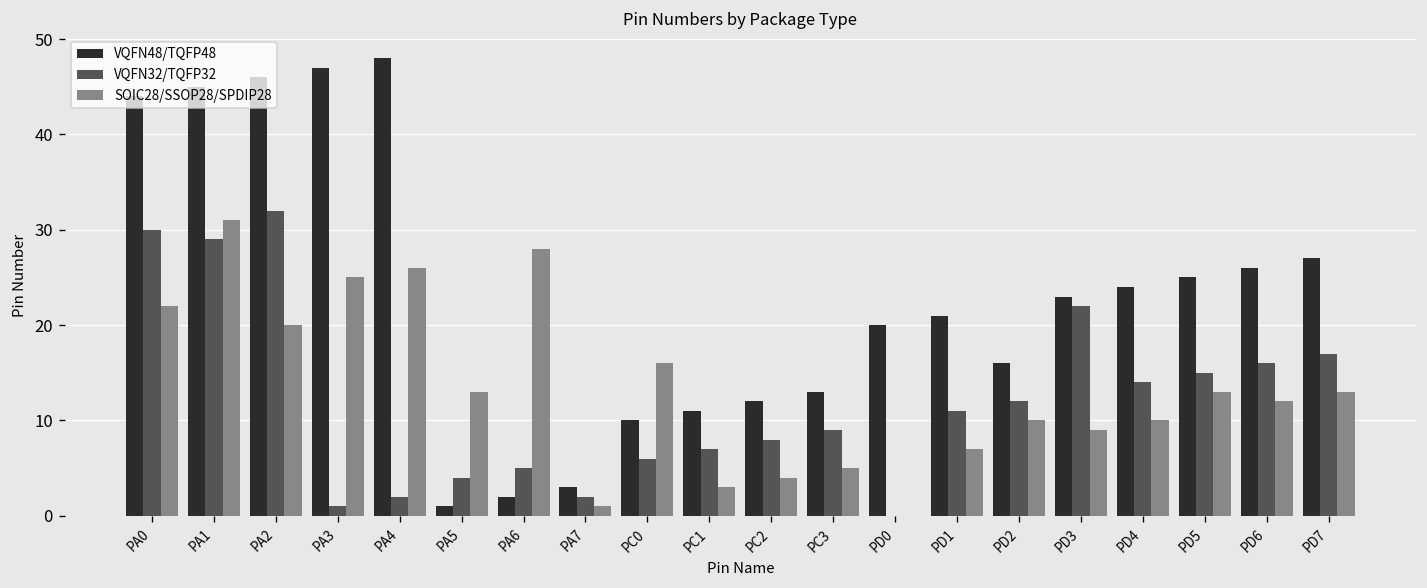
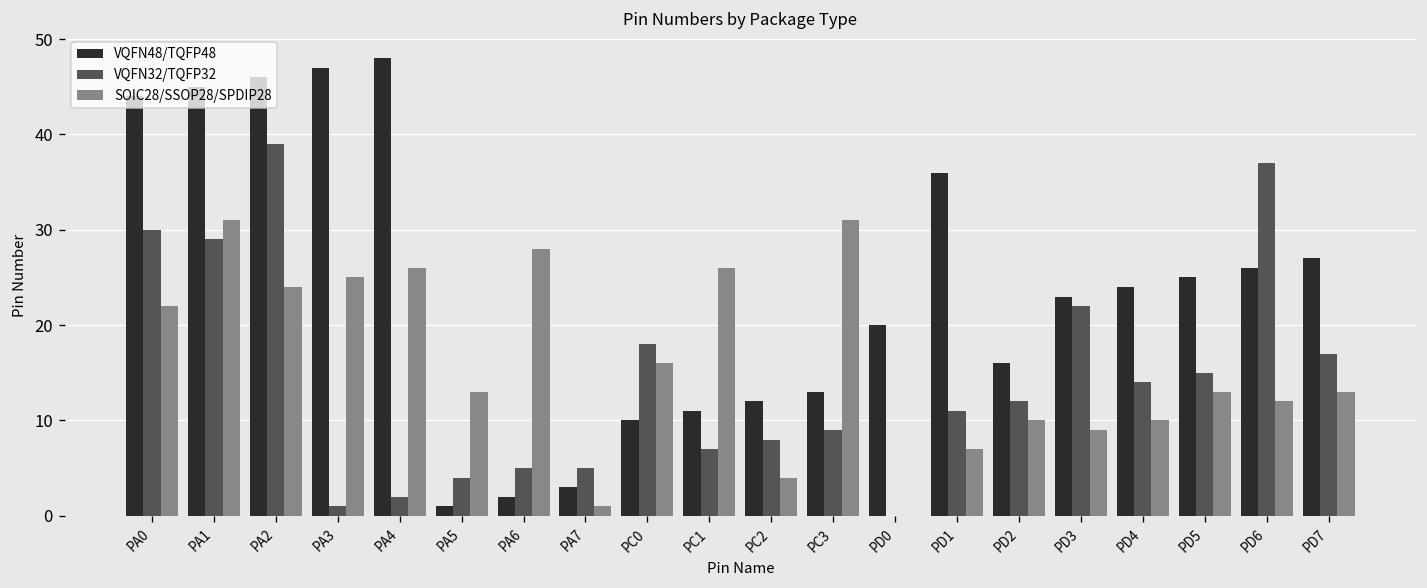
  {
    "VQFN48/TQFP48": {
      "PA3": 47,
      "PA4": 48,
      "PA5": 1,
      "PA6": 2,
      "PA7": 3,
      "PC0": 10,
      "PC1": 11,
      "PC2": 12,
      "PC3": 13,
      "PD0": 20,
-     "PD1": 21,
+     "PD1": 36,
      "PD2": 16,
      "PD3": 23,
      "PD4": 24,
      "PD5": 25,
      "PD6": 26,
      "PD7": 27
    },
    "VQFN32/TQFP32": {
      "PA0": 30,
      "PA1": 29,
-     "PA2": 32,
+     "PA2": 39,
      "PA3": 1,
      "PA4": 2,
      "PA5": 4,
      "PA6": 5,
-     "PA7": 2,
-     "PC0": 6,
+     "PA7": 5,
+     "PC0": 18,
      "PC1": 7,
      "PC2": 8,
      "PC3": 9,
      "PD0": 0,
      "PD1": 11,
      "PD2": 12,
      "PD3": 22,
      "PD4": 14,
      "PD5": 15,
-     "PD6": 16,
+     "PD6": 37,
      "PD7": 17
    },
    "SOIC28/SSOP28/SPDIP28": {
      "PA0": 22,
      "PA1": 31,
-     "PA2": 20,
+     "PA2": 24,
      "PA3": 25,
      "PA4": 26,
      "PA5": 13,
      "PA6": 28,
      "PA7": 1,
      "PC0": 16,
-     "PC1": 3,
+     "PC1": 26,
      "PC2": 4,
-     "PC3": 5,
+     "PC3": 31,
      "PD0": 0,
      "PD1": 7,
      "PD2": 10,
      "PD3": 9,
      "PD4": 10,
      "PD5": 13,
      "PD6": 12,
      "PD7": 13
    }
  }
